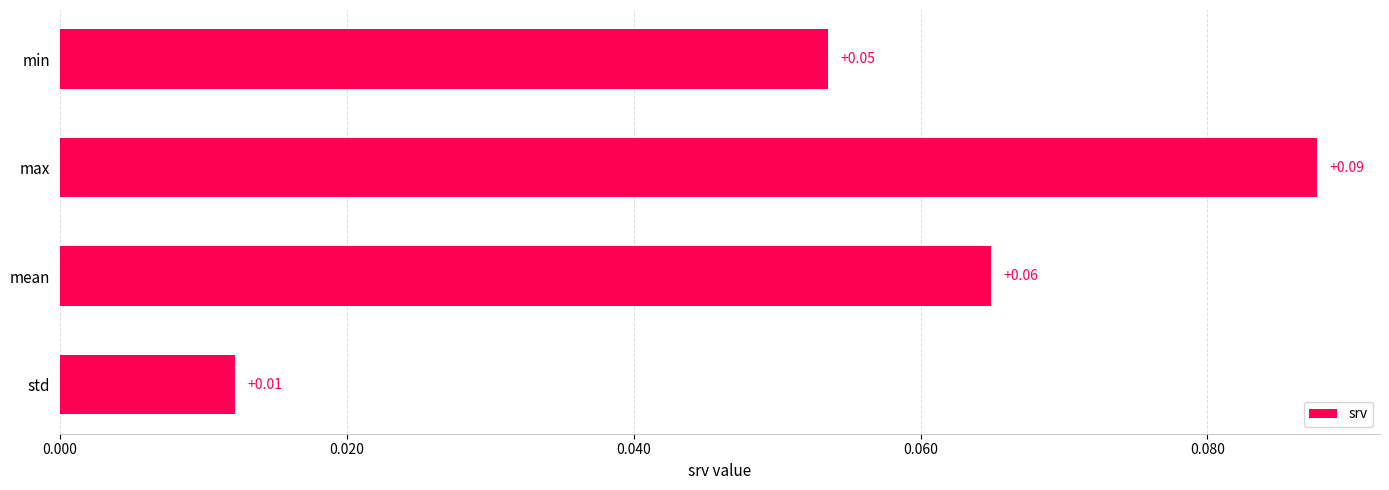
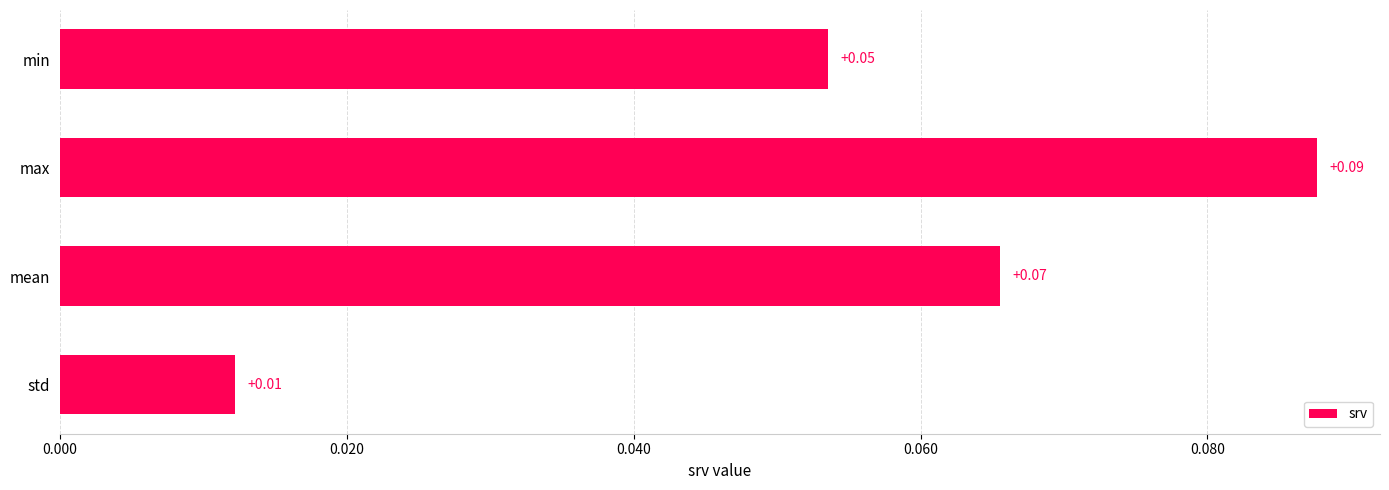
  {
    "min": "+0.05",
    "max": "+0.09",
-   "mean": "+0.06",
+   "mean": "+0.07",
    "std": "+0.01"
  }
